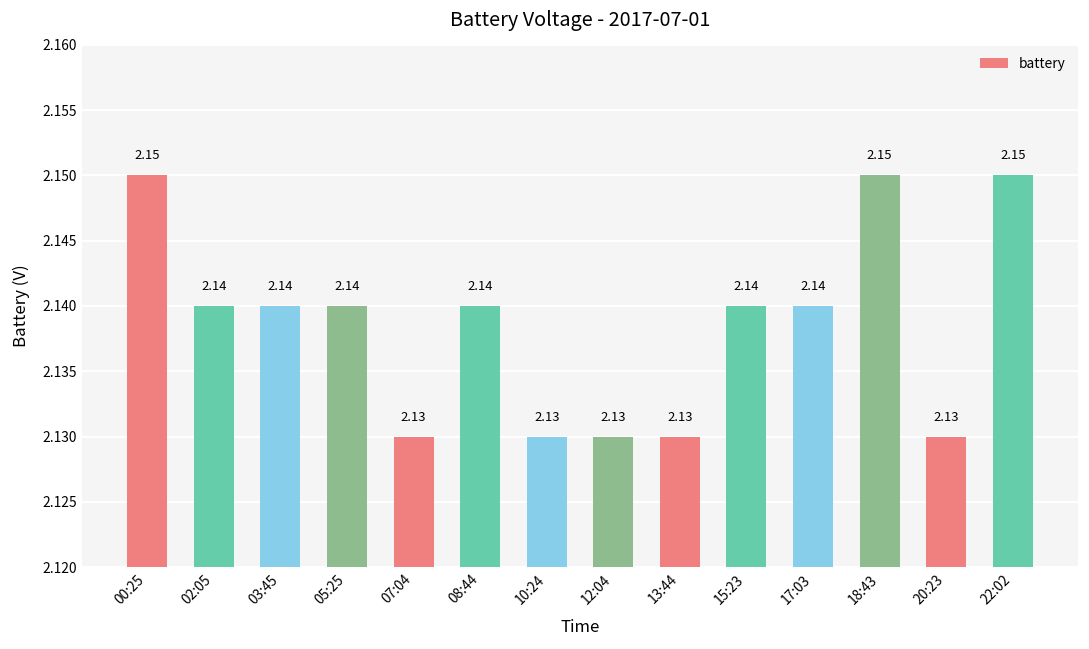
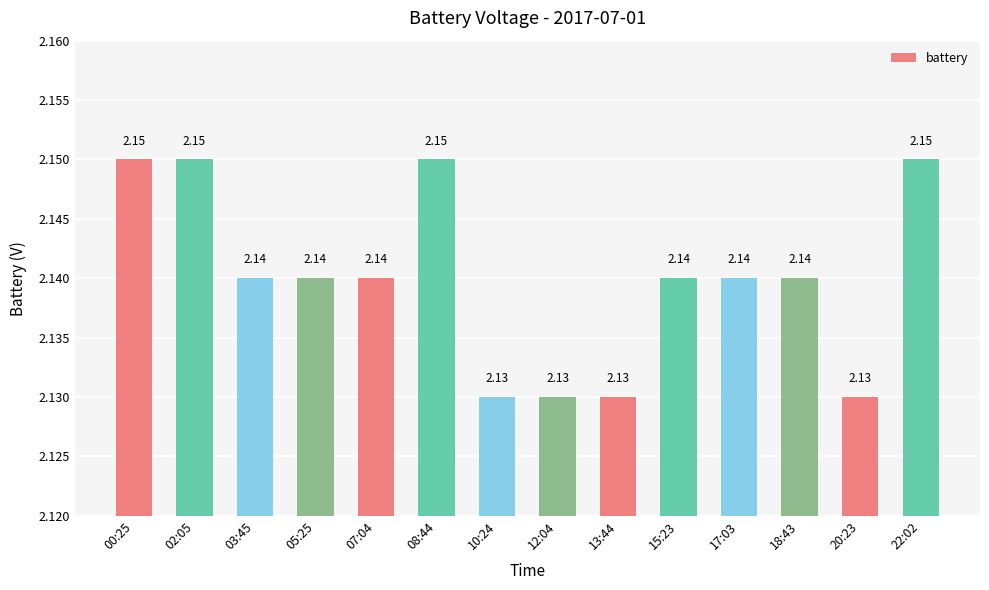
  {
    "00:25": 2.15,
-   "02:05": 2.14,
+   "02:05": 2.15,
    "03:45": 2.14,
    "05:25": 2.14,
-   "07:04": 2.13,
-   "08:44": 2.14,
+   "07:04": 2.14,
+   "08:44": 2.15,
    "10:24": 2.13,
    "12:04": 2.13,
    "13:44": 2.13,
    "15:23": 2.14,
    "17:03": 2.14,
-   "18:43": 2.15,
+   "18:43": 2.14,
    "20:23": 2.13,
    "22:02": 2.15
  }
